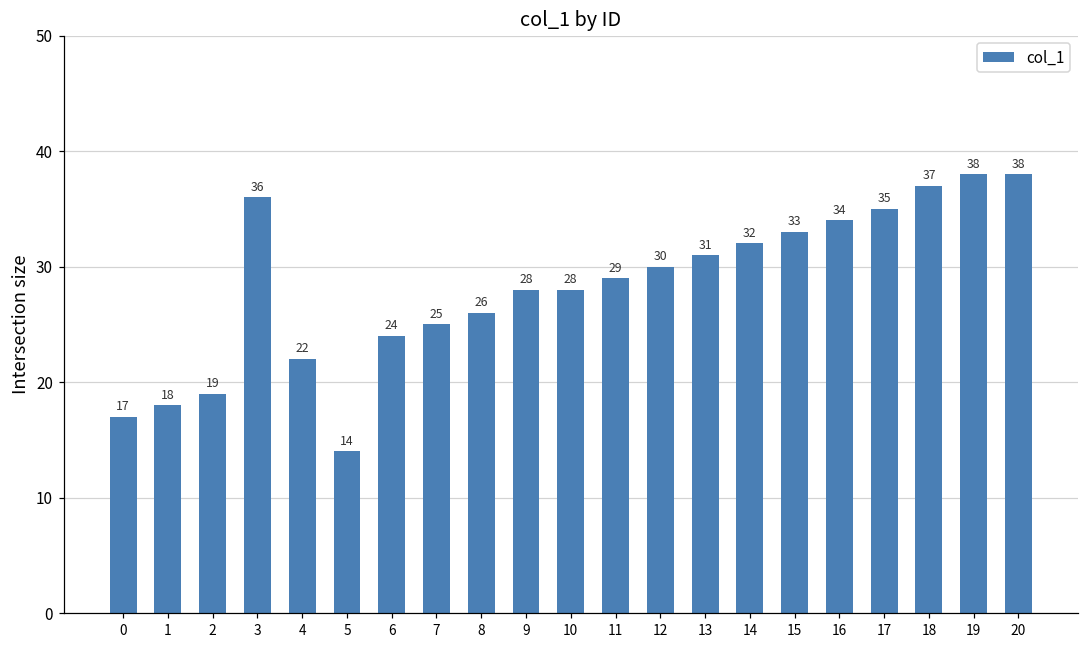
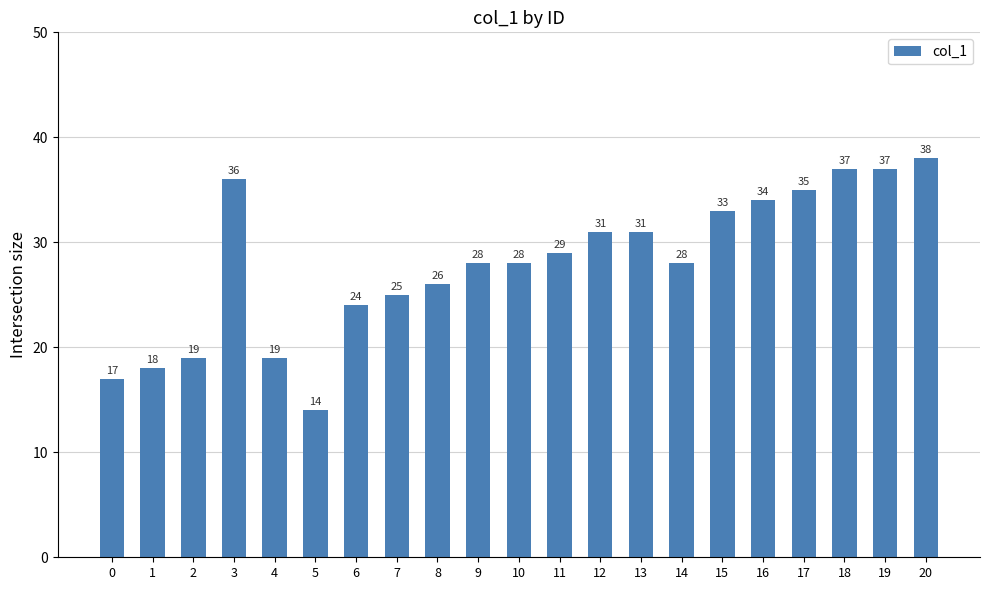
  {
    "0": 17,
    "1": 18,
    "2": 19,
    "3": 36,
-   "4": 22,
+   "4": 19,
    "5": 14,
    "6": 24,
    "7": 25,
    "8": 26,
    "9": 28,
    "10": 28,
    "11": 29,
-   "12": 30,
+   "12": 31,
    "13": 31,
-   "14": 32,
+   "14": 28,
    "15": 33,
    "16": 34,
    "17": 35,
    "18": 37,
-   "19": 38,
+   "19": 37,
    "20": 38
  }
